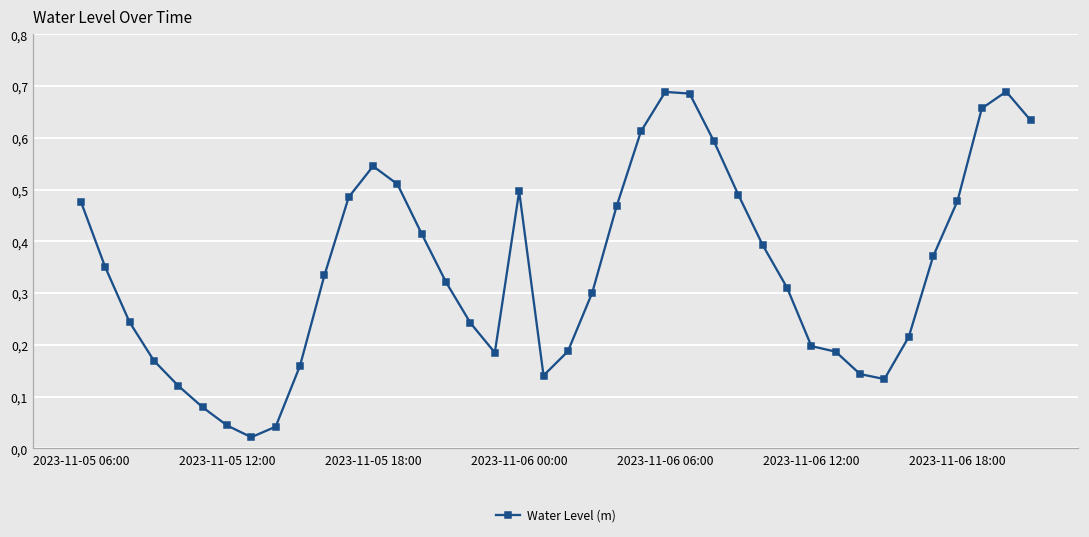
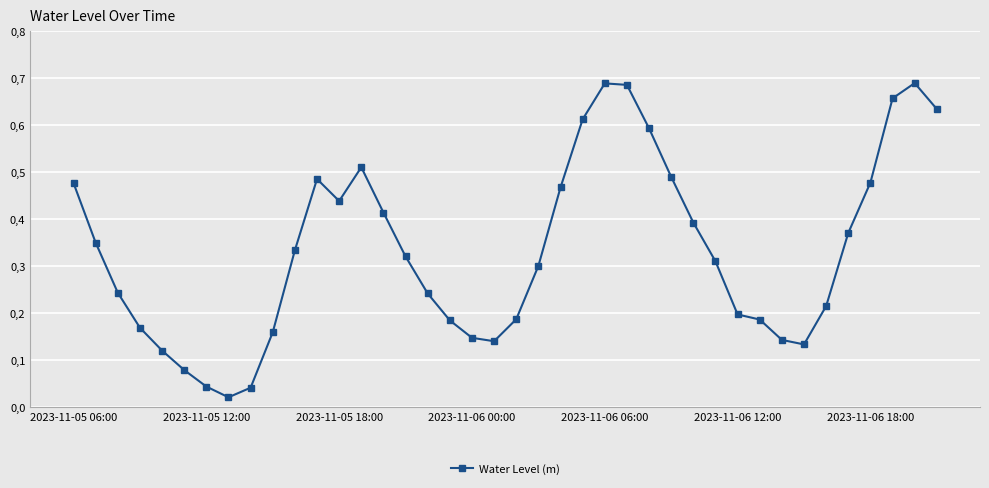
  {
    "2023-11-05 06:00": 4.8,
    "2023-11-05 12:00": 0.4,
-   "2023-11-05 18:00": 5.5,
-   "2023-11-06 00:00": 5.0,
+   "2023-11-05 18:00": 4.4,
+   "2023-11-06 00:00": 1.5,
    "2023-11-06 06:00": 6.9,
    "2023-11-06 12:00": 2.0,
    "2023-11-06 18:00": 4.8
  }
